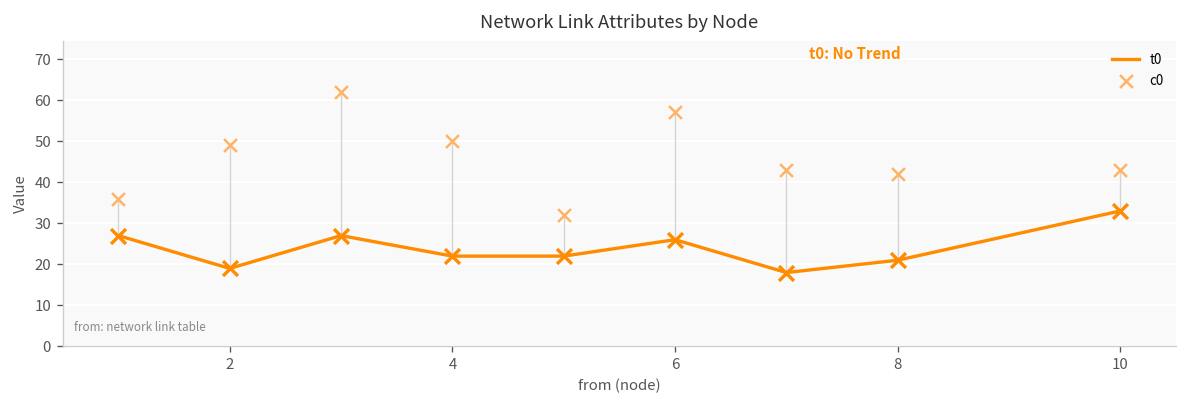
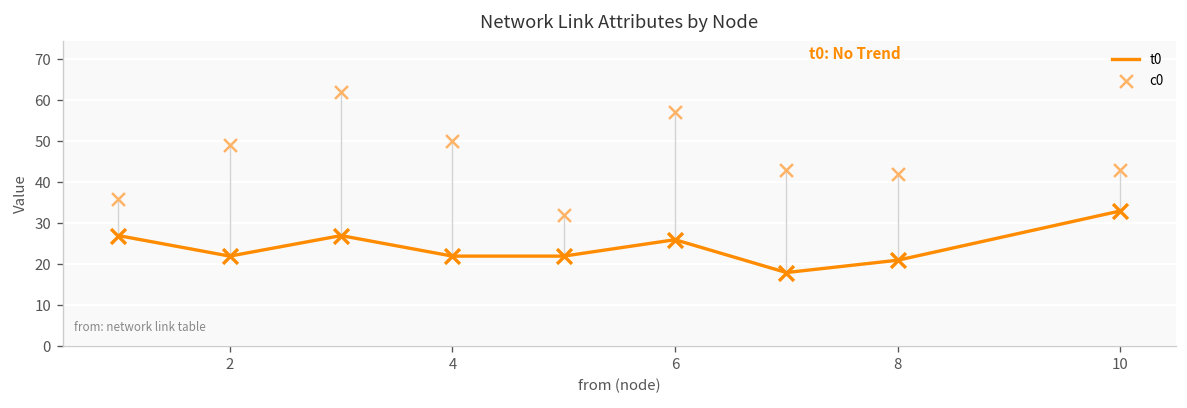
  {
    "t0": {
-     "2": 19
+     "2": 22
    }
  }
